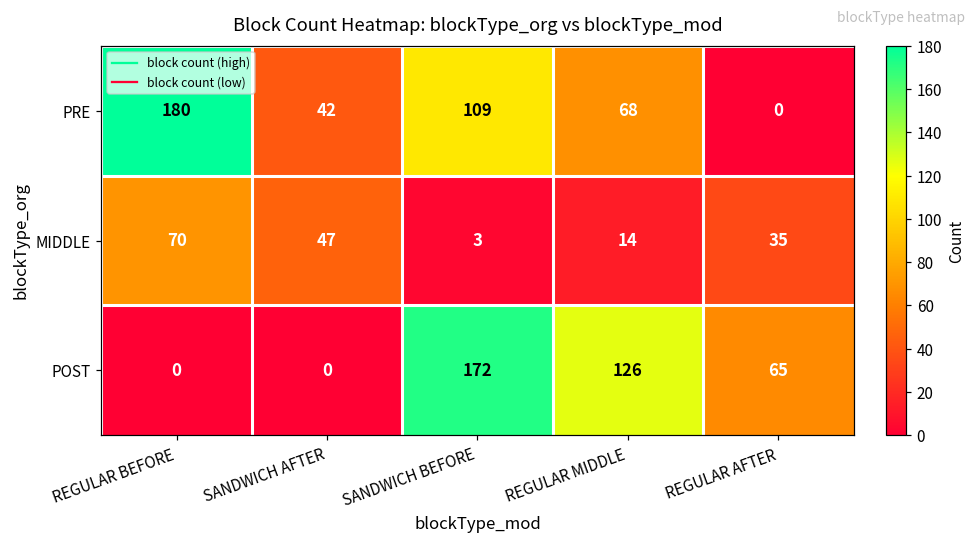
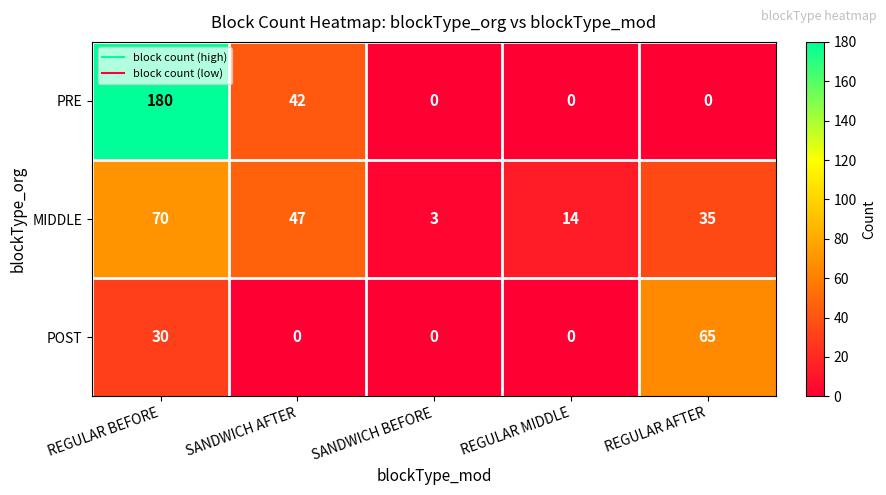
  {
    "PRE": {
      "REGULAR BEFORE": 180,
      "SANDWICH AFTER": 42,
-     "SANDWICH BEFORE": 109,
-     "REGULAR MIDDLE": 68,
+     "SANDWICH BEFORE": 0,
+     "REGULAR MIDDLE": 0,
      "REGULAR AFTER": 0
    },
    "MIDDLE": {
      "REGULAR BEFORE": 70,
      "SANDWICH AFTER": 47,
      "SANDWICH BEFORE": 3,
      "REGULAR MIDDLE": 14,
      "REGULAR AFTER": 35
    },
    "POST": {
-     "REGULAR BEFORE": 0,
+     "REGULAR BEFORE": 30,
      "SANDWICH AFTER": 0,
-     "SANDWICH BEFORE": 172,
-     "REGULAR MIDDLE": 126,
+     "SANDWICH BEFORE": 0,
+     "REGULAR MIDDLE": 0,
      "REGULAR AFTER": 65
    }
  }
